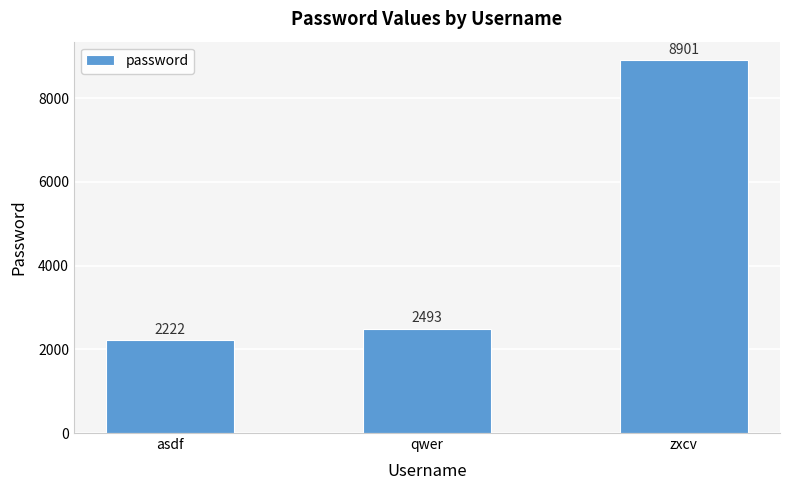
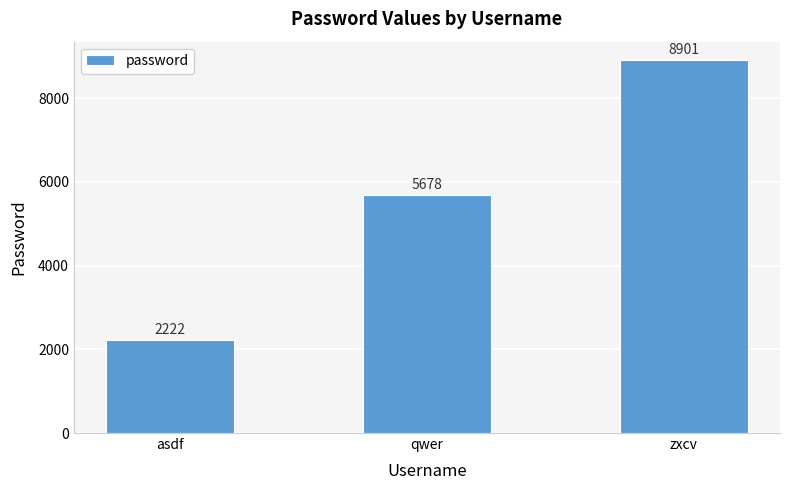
  {
    "asdf": 2222,
-   "qwer": 2493,
+   "qwer": 5678,
    "zxcv": 8901
  }
